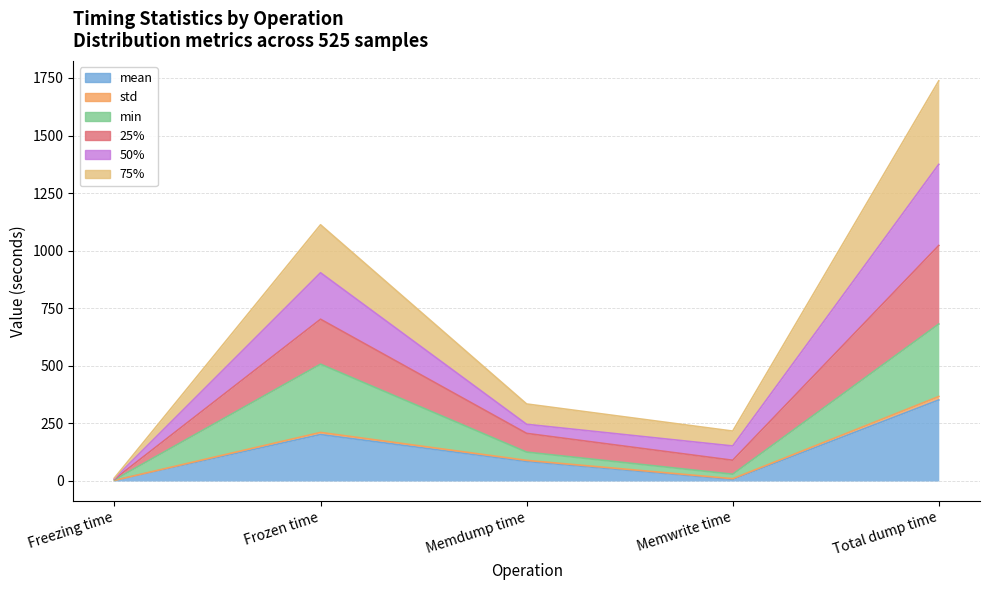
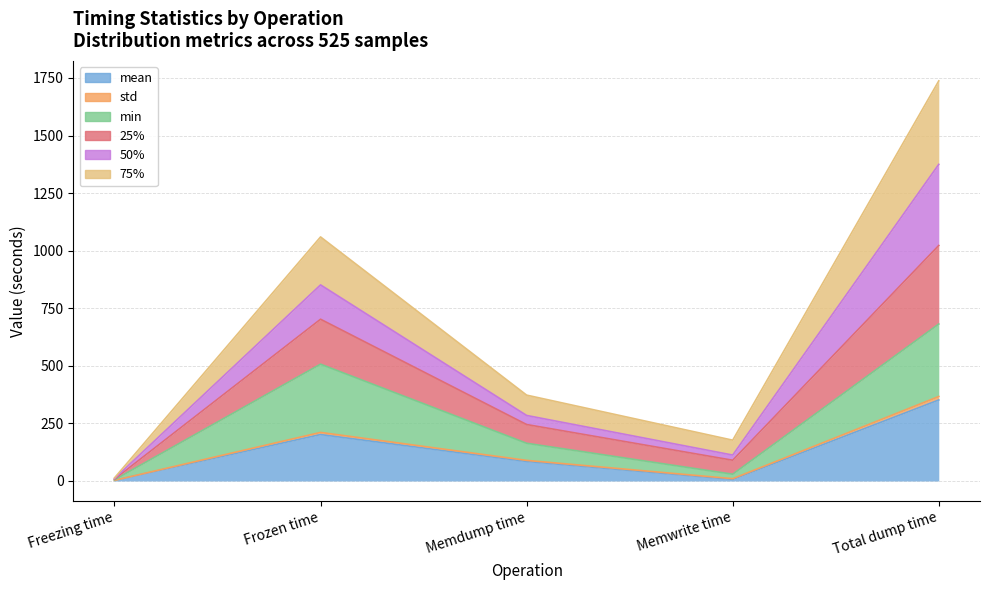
  {
    "mean": {
      "Total dump time": 350
    },
    "min": {
      "Frozen time": 300,
-     "Memdump time": 40,
+     "Memdump time": 70,
      "Memwrite time": 20,
      "Total dump time": 310
    },
    "25%": {
      "Frozen time": 200,
      "Memdump time": 80,
      "Memwrite time": 60,
      "Total dump time": 340
    },
    "50%": {
-     "Frozen time": 200,
+     "Frozen time": 150,
      "Memdump time": 40,
-     "Memwrite time": 60,
+     "Memwrite time": 20,
      "Total dump time": 350
    }
  }
